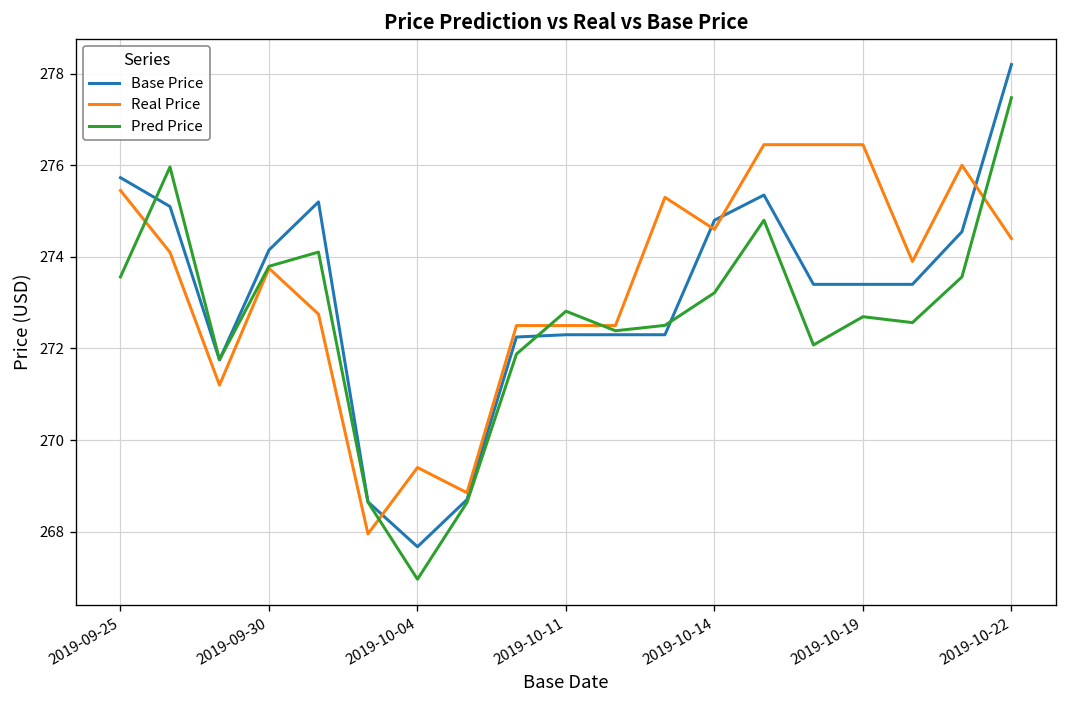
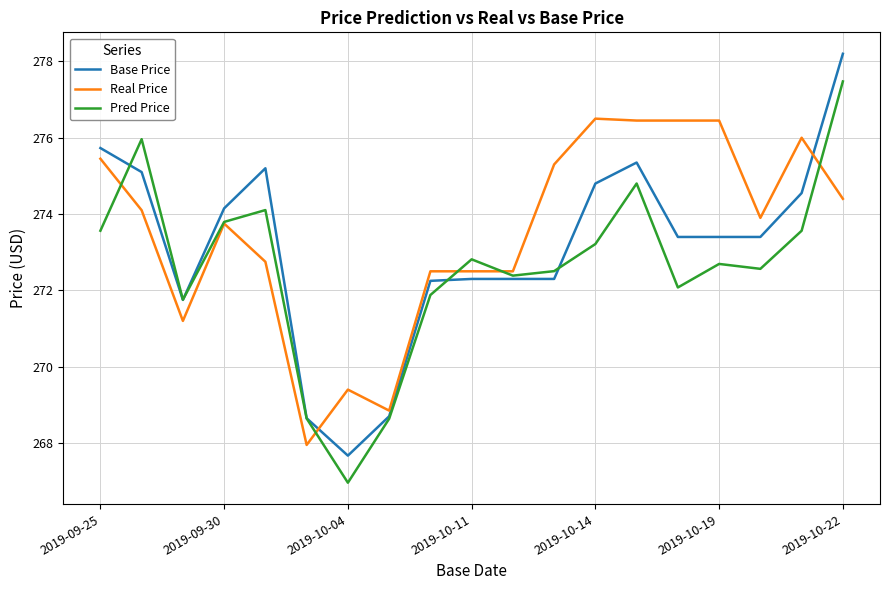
  {
    "Base Price": {
      "2019-09-25": 275.7,
      "2019-09-30": 274.2,
      "2019-10-04": 267.7,
      "2019-10-11": 272.3,
      "2019-10-14": 274.8,
      "2019-10-19": 273.4,
      "2019-10-22": 278.2
    },
    "Real Price": {
      "2019-09-25": 275.5,
      "2019-10-04": 269.4,
      "2019-10-11": 272.5,
-     "2019-10-14": 274.6,
+     "2019-10-14": 276.5,
      "2019-10-19": 276.5,
      "2019-10-22": 274.4
    },
    "Pred Price": {
      "2019-09-25": 273.6,
      "2019-10-04": 267.0,
      "2019-10-11": 272.8,
      "2019-10-14": 273.2,
      "2019-10-19": 272.7,
      "2019-10-22": 277.5
    }
  }
